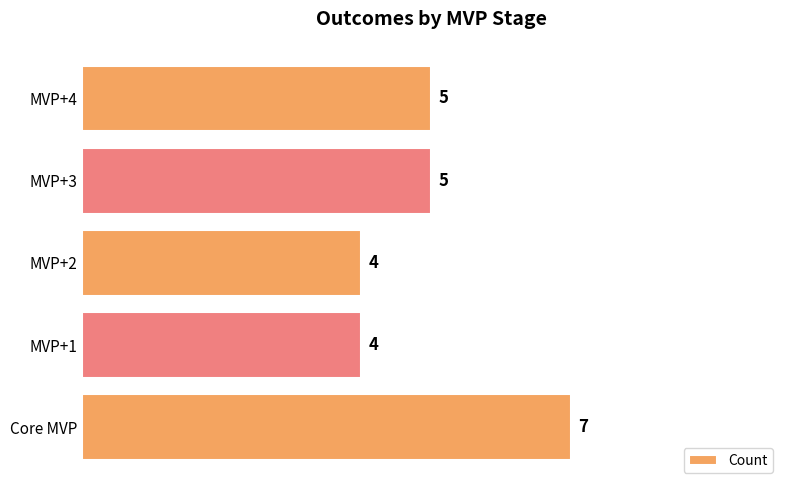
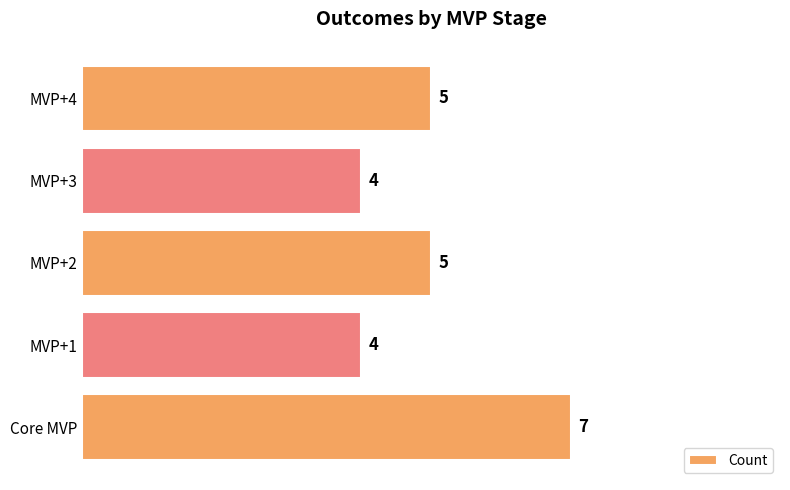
  {
    "MVP+4": 5,
-   "MVP+3": 5,
-   "MVP+2": 4,
+   "MVP+3": 4,
+   "MVP+2": 5,
    "MVP+1": 4,
    "Core MVP": 7
  }
